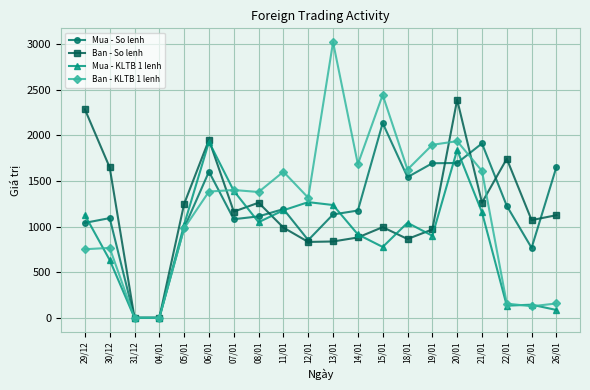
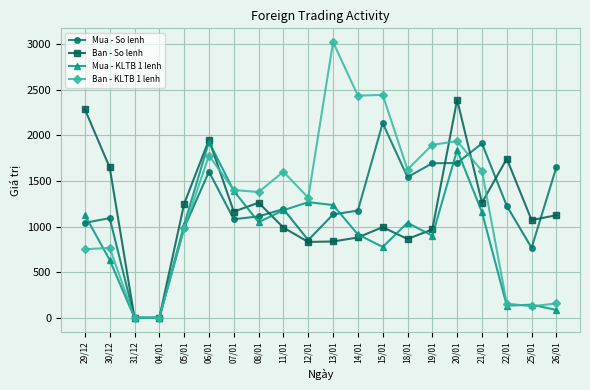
  {
    "Ban - KLTB 1 lenh": {
      "29/12": 800,
      "30/12": 800,
-     "06/01": 1400,
+     "06/01": 1800,
      "08/01": 1400,
      "11/01": 1600,
      "12/01": 1300,
      "13/01": 3000,
-     "14/01": 1700,
+     "14/01": 2400,
      "15/01": 2400,
      "18/01": 1600,
      "19/01": 1900,
      "20/01": 1900,
      "21/01": 1600,
      "26/01": 200
    }
  }
